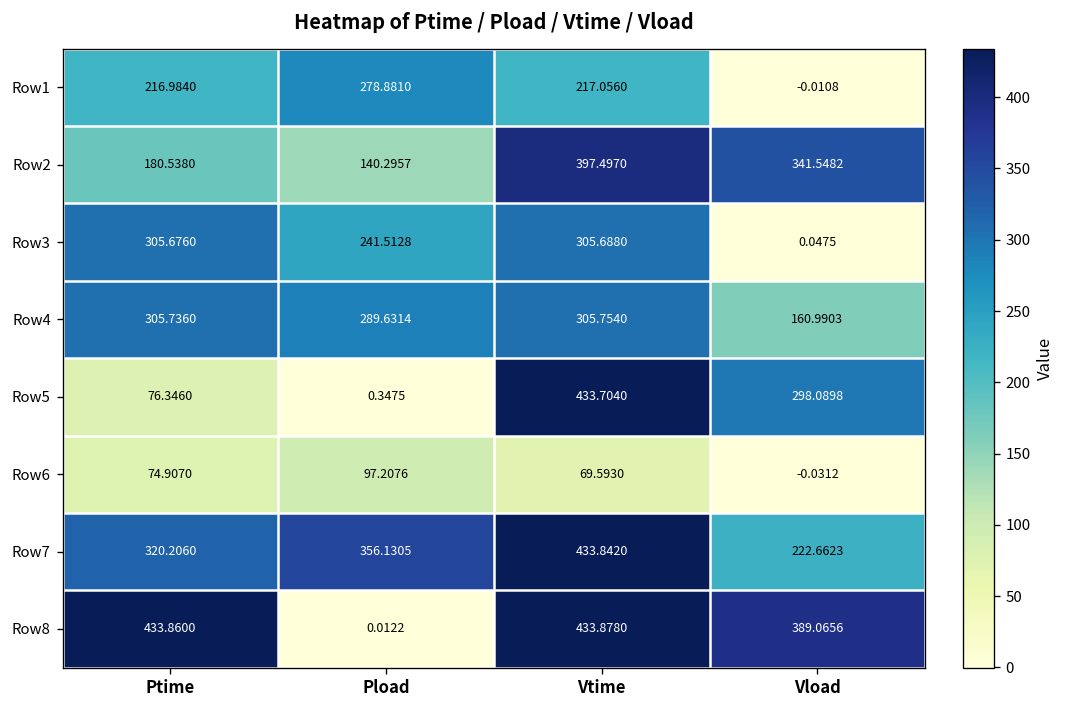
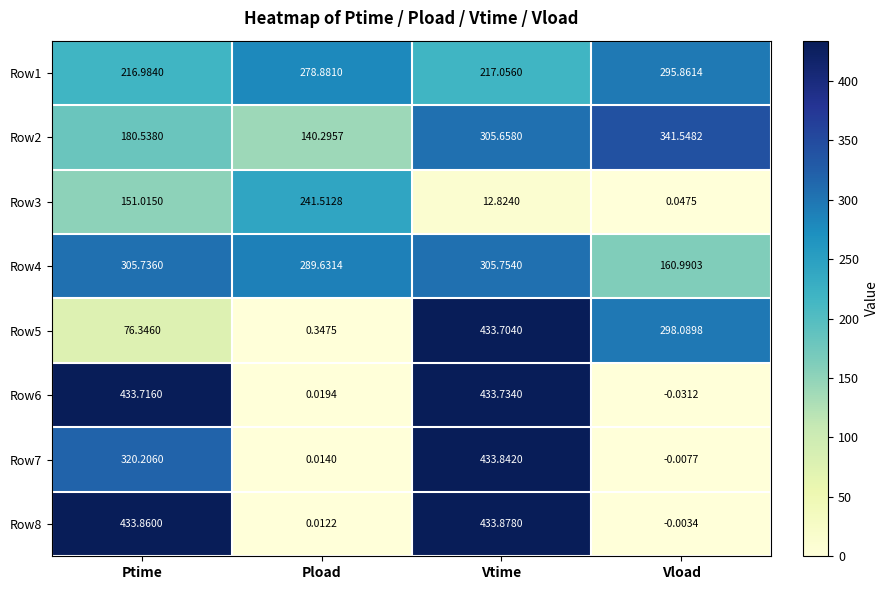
  {
    "Row1": {
      "Ptime": 216.9840,
      "Pload": 278.8810,
      "Vtime": 217.0560,
-     "Vload": -0.0108
+     "Vload": 295.8614
    },
    "Row2": {
      "Ptime": 180.5380,
      "Pload": 140.2957,
-     "Vtime": 397.4970,
+     "Vtime": 305.6580,
      "Vload": 341.5482
    },
    "Row3": {
-     "Ptime": 305.6760,
+     "Ptime": 151.0150,
      "Pload": 241.5128,
-     "Vtime": 305.6880,
+     "Vtime": 12.8240,
      "Vload": 0.0475
    },
    "Row4": {
      "Ptime": 305.7360,
      "Pload": 289.6314,
      "Vtime": 305.7540,
      "Vload": 160.9903
    },
    "Row5": {
      "Ptime": 76.3460,
      "Pload": 0.3475,
      "Vtime": 433.7040,
      "Vload": 298.0898
    },
    "Row6": {
-     "Ptime": 74.9070,
-     "Pload": 97.2076,
-     "Vtime": 69.5930,
+     "Ptime": 433.7160,
+     "Pload": 0.0194,
+     "Vtime": 433.7340,
      "Vload": -0.0312
    },
    "Row7": {
      "Ptime": 320.2060,
-     "Pload": 356.1305,
+     "Pload": 0.0140,
      "Vtime": 433.8420,
-     "Vload": 222.6623
+     "Vload": -0.0077
    },
    "Row8": {
      "Ptime": 433.8600,
      "Pload": 0.0122,
      "Vtime": 433.8780,
-     "Vload": 389.0656
+     "Vload": -0.0034
    }
  }
